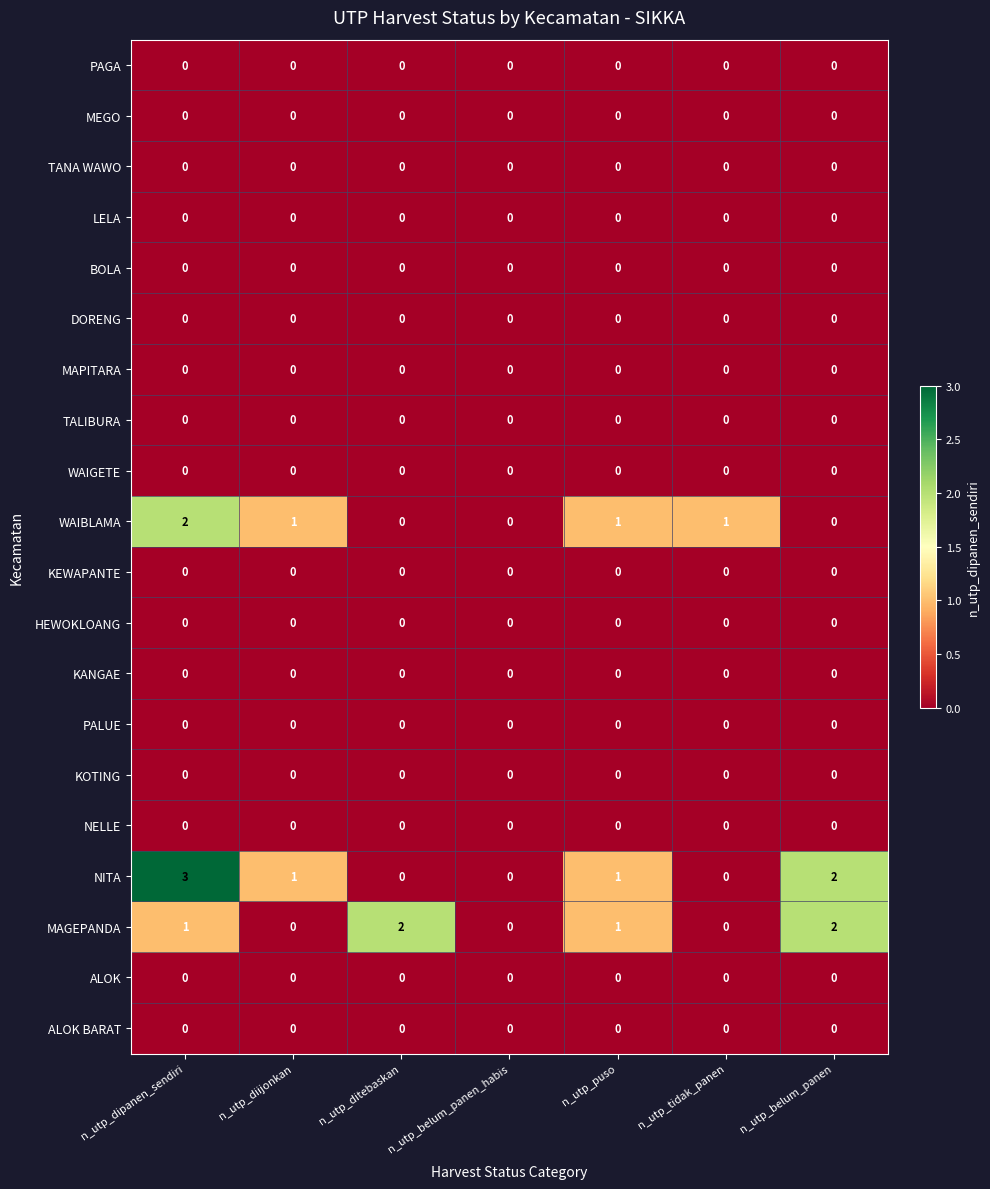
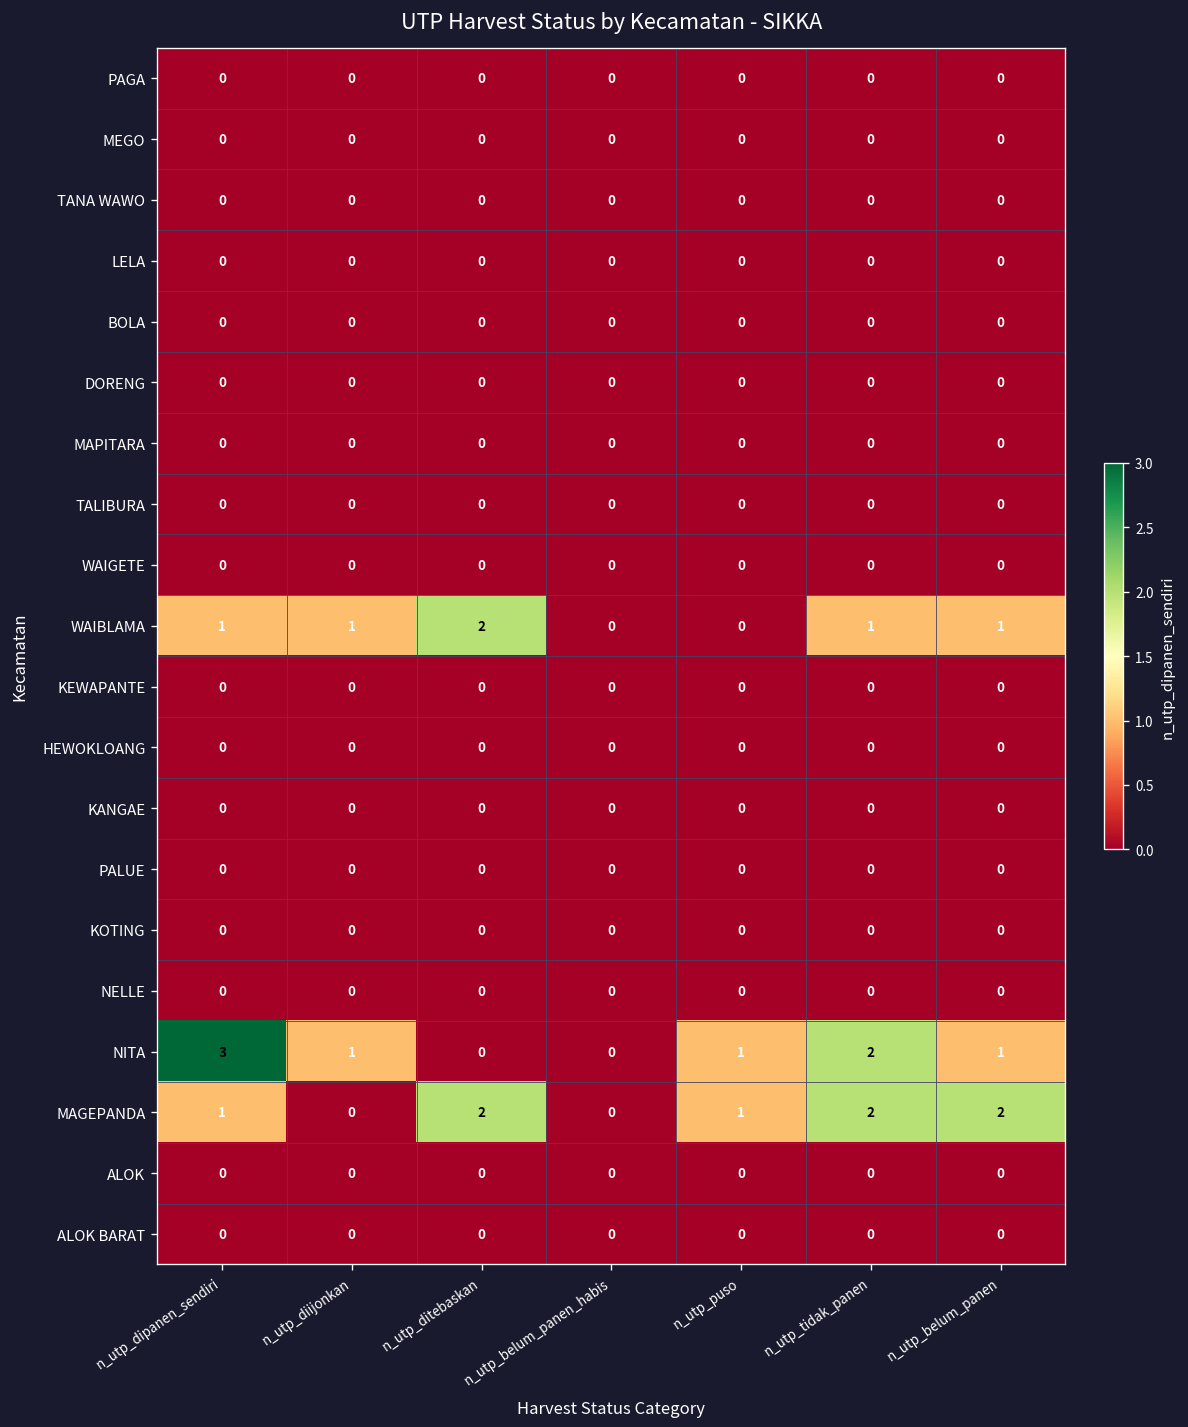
  {
    "PAGA": {
      "n_utp_dipanen_sendiri": 0,
      "n_utp_diijonkan": 0,
      "n_utp_ditebaskan": 0,
      "n_utp_belum_panen_habis": 0,
      "n_utp_puso": 0,
      "n_utp_tidak_panen": 0,
      "n_utp_belum_panen": 0
    },
    "MEGO": {
      "n_utp_dipanen_sendiri": 0,
      "n_utp_diijonkan": 0,
      "n_utp_ditebaskan": 0,
      "n_utp_belum_panen_habis": 0,
      "n_utp_puso": 0,
      "n_utp_tidak_panen": 0,
      "n_utp_belum_panen": 0
    },
    "TANA WAWO": {
      "n_utp_dipanen_sendiri": 0,
      "n_utp_diijonkan": 0,
      "n_utp_ditebaskan": 0,
      "n_utp_belum_panen_habis": 0,
      "n_utp_puso": 0,
      "n_utp_tidak_panen": 0,
      "n_utp_belum_panen": 0
    },
    "LELA": {
      "n_utp_dipanen_sendiri": 0,
      "n_utp_diijonkan": 0,
      "n_utp_ditebaskan": 0,
      "n_utp_belum_panen_habis": 0,
      "n_utp_puso": 0,
      "n_utp_tidak_panen": 0,
      "n_utp_belum_panen": 0
    },
    "BOLA": {
      "n_utp_dipanen_sendiri": 0,
      "n_utp_diijonkan": 0,
      "n_utp_ditebaskan": 0,
      "n_utp_belum_panen_habis": 0,
      "n_utp_puso": 0,
      "n_utp_tidak_panen": 0,
      "n_utp_belum_panen": 0
    },
    "DORENG": {
      "n_utp_dipanen_sendiri": 0,
      "n_utp_diijonkan": 0,
      "n_utp_ditebaskan": 0,
      "n_utp_belum_panen_habis": 0,
      "n_utp_puso": 0,
      "n_utp_tidak_panen": 0,
      "n_utp_belum_panen": 0
    },
    "MAPITARA": {
      "n_utp_dipanen_sendiri": 0,
      "n_utp_diijonkan": 0,
      "n_utp_ditebaskan": 0,
      "n_utp_belum_panen_habis": 0,
      "n_utp_puso": 0,
      "n_utp_tidak_panen": 0,
      "n_utp_belum_panen": 0
    },
    "TALIBURA": {
      "n_utp_dipanen_sendiri": 0,
      "n_utp_diijonkan": 0,
      "n_utp_ditebaskan": 0,
      "n_utp_belum_panen_habis": 0,
      "n_utp_puso": 0,
      "n_utp_tidak_panen": 0,
      "n_utp_belum_panen": 0
    },
    "WAIGETE": {
      "n_utp_dipanen_sendiri": 0,
      "n_utp_diijonkan": 0,
      "n_utp_ditebaskan": 0,
      "n_utp_belum_panen_habis": 0,
      "n_utp_puso": 0,
      "n_utp_tidak_panen": 0,
      "n_utp_belum_panen": 0
    },
    "WAIBLAMA": {
-     "n_utp_dipanen_sendiri": 2,
+     "n_utp_dipanen_sendiri": 1,
      "n_utp_diijonkan": 1,
-     "n_utp_ditebaskan": 0,
+     "n_utp_ditebaskan": 2,
      "n_utp_belum_panen_habis": 0,
-     "n_utp_puso": 1,
+     "n_utp_puso": 0,
      "n_utp_tidak_panen": 1,
-     "n_utp_belum_panen": 0
+     "n_utp_belum_panen": 1
    },
    "KEWAPANTE": {
      "n_utp_dipanen_sendiri": 0,
      "n_utp_diijonkan": 0,
      "n_utp_ditebaskan": 0,
      "n_utp_belum_panen_habis": 0,
      "n_utp_puso": 0,
      "n_utp_tidak_panen": 0,
      "n_utp_belum_panen": 0
    },
    "HEWOKLOANG": {
      "n_utp_dipanen_sendiri": 0,
      "n_utp_diijonkan": 0,
      "n_utp_ditebaskan": 0,
      "n_utp_belum_panen_habis": 0,
      "n_utp_puso": 0,
      "n_utp_tidak_panen": 0,
      "n_utp_belum_panen": 0
    },
    "KANGAE": {
      "n_utp_dipanen_sendiri": 0,
      "n_utp_diijonkan": 0,
      "n_utp_ditebaskan": 0,
      "n_utp_belum_panen_habis": 0,
      "n_utp_puso": 0,
      "n_utp_tidak_panen": 0,
      "n_utp_belum_panen": 0
    },
    "PALUE": {
      "n_utp_dipanen_sendiri": 0,
      "n_utp_diijonkan": 0,
      "n_utp_ditebaskan": 0,
      "n_utp_belum_panen_habis": 0,
      "n_utp_puso": 0,
      "n_utp_tidak_panen": 0,
      "n_utp_belum_panen": 0
    },
    "KOTING": {
      "n_utp_dipanen_sendiri": 0,
      "n_utp_diijonkan": 0,
      "n_utp_ditebaskan": 0,
      "n_utp_belum_panen_habis": 0,
      "n_utp_puso": 0,
      "n_utp_tidak_panen": 0,
      "n_utp_belum_panen": 0
    },
    "NELLE": {
      "n_utp_dipanen_sendiri": 0,
      "n_utp_diijonkan": 0,
      "n_utp_ditebaskan": 0,
      "n_utp_belum_panen_habis": 0,
      "n_utp_puso": 0,
      "n_utp_tidak_panen": 0,
      "n_utp_belum_panen": 0
    },
    "NITA": {
      "n_utp_dipanen_sendiri": 3,
      "n_utp_diijonkan": 1,
      "n_utp_ditebaskan": 0,
      "n_utp_belum_panen_habis": 0,
      "n_utp_puso": 1,
-     "n_utp_tidak_panen": 0,
-     "n_utp_belum_panen": 2
+     "n_utp_tidak_panen": 2,
+     "n_utp_belum_panen": 1
    },
    "MAGEPANDA": {
      "n_utp_dipanen_sendiri": 1,
      "n_utp_diijonkan": 0,
      "n_utp_ditebaskan": 2,
      "n_utp_belum_panen_habis": 0,
      "n_utp_puso": 1,
-     "n_utp_tidak_panen": 0,
+     "n_utp_tidak_panen": 2,
      "n_utp_belum_panen": 2
    },
    "ALOK": {
      "n_utp_dipanen_sendiri": 0,
      "n_utp_diijonkan": 0,
      "n_utp_ditebaskan": 0,
      "n_utp_belum_panen_habis": 0,
      "n_utp_puso": 0,
      "n_utp_tidak_panen": 0,
      "n_utp_belum_panen": 0
    },
    "ALOK BARAT": {
      "n_utp_dipanen_sendiri": 0,
      "n_utp_diijonkan": 0,
      "n_utp_ditebaskan": 0,
      "n_utp_belum_panen_habis": 0,
      "n_utp_puso": 0,
      "n_utp_tidak_panen": 0,
      "n_utp_belum_panen": 0
    }
  }
